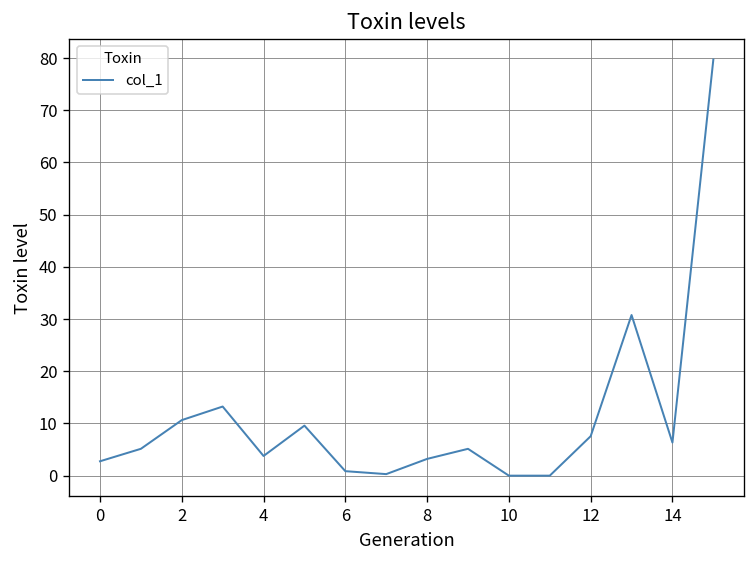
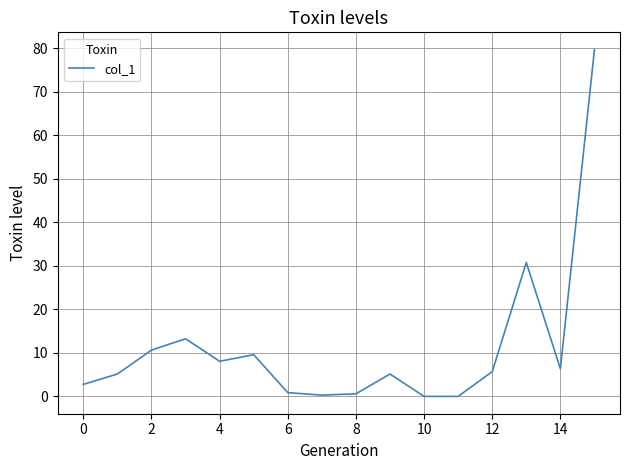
  {
    "0": 3,
    "2": 11,
-   "4": 4,
+   "4": 8,
    "6": 1,
-   "8": 3,
+   "8": 1,
    "10": 0,
-   "12": 8,
+   "12": 6,
    "14": 6
  }
